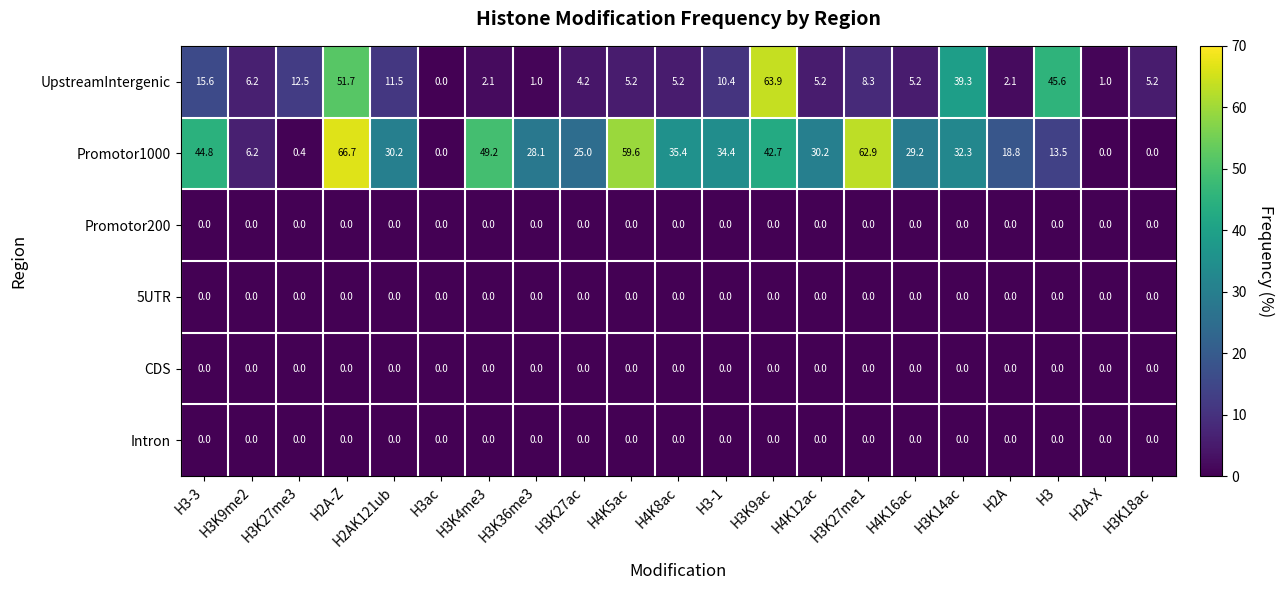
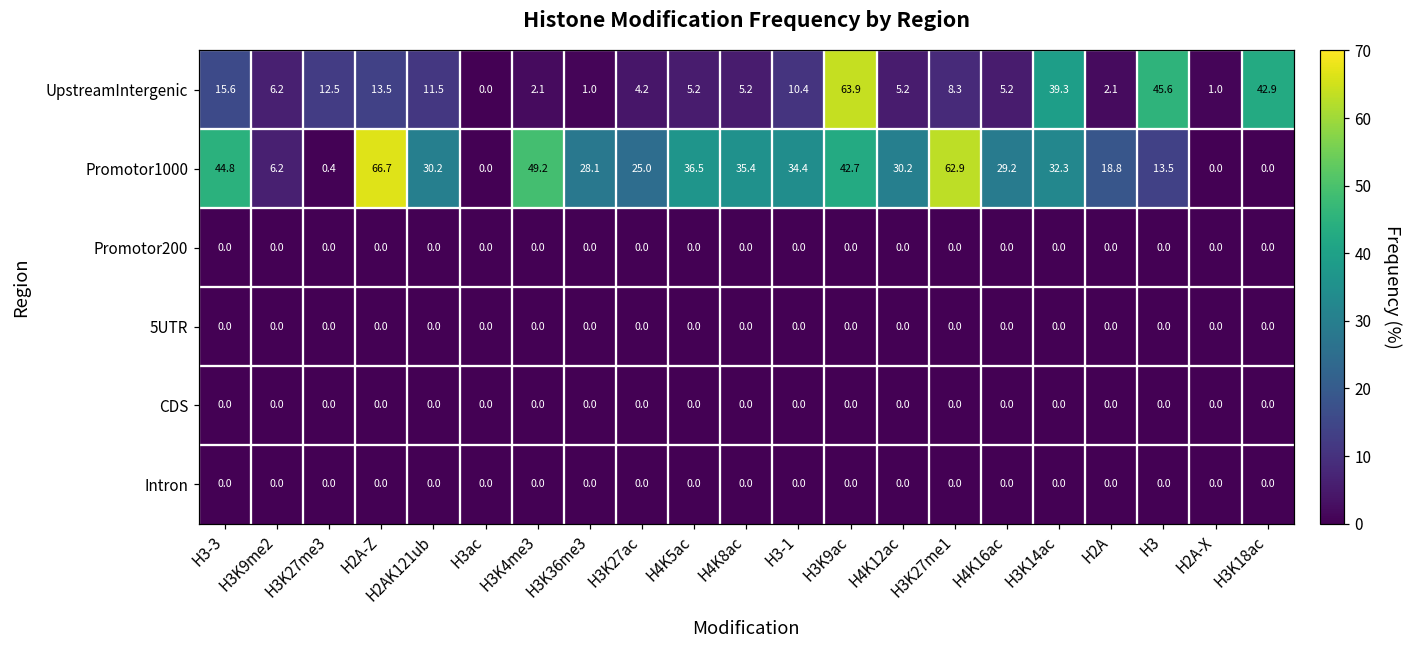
  {
    "UpstreamIntergenic": {
      "H3-3": 15.6,
      "H3K9me2": 6.2,
      "H3K27me3": 12.5,
-     "H2A-Z": 51.7,
+     "H2A-Z": 13.5,
      "H2AK121ub": 11.5,
      "H3ac": 0.0,
      "H3K4me3": 2.1,
      "H3K36me3": 1.0,
      "H3K27ac": 4.2,
      "H4K5ac": 5.2,
      "H4K8ac": 5.2,
      "H3-1": 10.4,
      "H3K9ac": 63.9,
      "H4K12ac": 5.2,
      "H3K27me1": 8.3,
      "H4K16ac": 5.2,
      "H3K14ac": 39.3,
      "H2A": 2.1,
      "H3": 45.6,
      "H2A-X": 1.0,
-     "H3K18ac": 5.2
+     "H3K18ac": 42.9
    },
    "Promotor1000": {
      "H3-3": 44.8,
      "H3K9me2": 6.2,
      "H3K27me3": 0.4,
      "H2A-Z": 66.7,
      "H2AK121ub": 30.2,
      "H3ac": 0.0,
      "H3K4me3": 49.2,
      "H3K36me3": 28.1,
      "H3K27ac": 25.0,
-     "H4K5ac": 59.6,
+     "H4K5ac": 36.5,
      "H4K8ac": 35.4,
      "H3-1": 34.4,
      "H3K9ac": 42.7,
      "H4K12ac": 30.2,
      "H3K27me1": 62.9,
      "H4K16ac": 29.2,
      "H3K14ac": 32.3,
      "H2A": 18.8,
      "H3": 13.5,
      "H2A-X": 0.0,
      "H3K18ac": 0.0
    },
    "Promotor200": {
      "H3-3": 0.0,
      "H3K9me2": 0.0,
      "H3K27me3": 0.0,
      "H2A-Z": 0.0,
      "H2AK121ub": 0.0,
      "H3ac": 0.0,
      "H3K4me3": 0.0,
      "H3K36me3": 0.0,
      "H3K27ac": 0.0,
      "H4K5ac": 0.0,
      "H4K8ac": 0.0,
      "H3-1": 0.0,
      "H3K9ac": 0.0,
      "H4K12ac": 0.0,
      "H3K27me1": 0.0,
      "H4K16ac": 0.0,
      "H3K14ac": 0.0,
      "H2A": 0.0,
      "H3": 0.0,
      "H2A-X": 0.0,
      "H3K18ac": 0.0
    },
    "5UTR": {
      "H3-3": 0.0,
      "H3K9me2": 0.0,
      "H3K27me3": 0.0,
      "H2A-Z": 0.0,
      "H2AK121ub": 0.0,
      "H3ac": 0.0,
      "H3K4me3": 0.0,
      "H3K36me3": 0.0,
      "H3K27ac": 0.0,
      "H4K5ac": 0.0,
      "H4K8ac": 0.0,
      "H3-1": 0.0,
      "H3K9ac": 0.0,
      "H4K12ac": 0.0,
      "H3K27me1": 0.0,
      "H4K16ac": 0.0,
      "H3K14ac": 0.0,
      "H2A": 0.0,
      "H3": 0.0,
      "H2A-X": 0.0,
      "H3K18ac": 0.0
    },
    "CDS": {
      "H3-3": 0.0,
      "H3K9me2": 0.0,
      "H3K27me3": 0.0,
      "H2A-Z": 0.0,
      "H2AK121ub": 0.0,
      "H3ac": 0.0,
      "H3K4me3": 0.0,
      "H3K36me3": 0.0,
      "H3K27ac": 0.0,
      "H4K5ac": 0.0,
      "H4K8ac": 0.0,
      "H3-1": 0.0,
      "H3K9ac": 0.0,
      "H4K12ac": 0.0,
      "H3K27me1": 0.0,
      "H4K16ac": 0.0,
      "H3K14ac": 0.0,
      "H2A": 0.0,
      "H3": 0.0,
      "H2A-X": 0.0,
      "H3K18ac": 0.0
    },
    "Intron": {
      "H3-3": 0.0,
      "H3K9me2": 0.0,
      "H3K27me3": 0.0,
      "H2A-Z": 0.0,
      "H2AK121ub": 0.0,
      "H3ac": 0.0,
      "H3K4me3": 0.0,
      "H3K36me3": 0.0,
      "H3K27ac": 0.0,
      "H4K5ac": 0.0,
      "H4K8ac": 0.0,
      "H3-1": 0.0,
      "H3K9ac": 0.0,
      "H4K12ac": 0.0,
      "H3K27me1": 0.0,
      "H4K16ac": 0.0,
      "H3K14ac": 0.0,
      "H2A": 0.0,
      "H3": 0.0,
      "H2A-X": 0.0,
      "H3K18ac": 0.0
    }
  }
